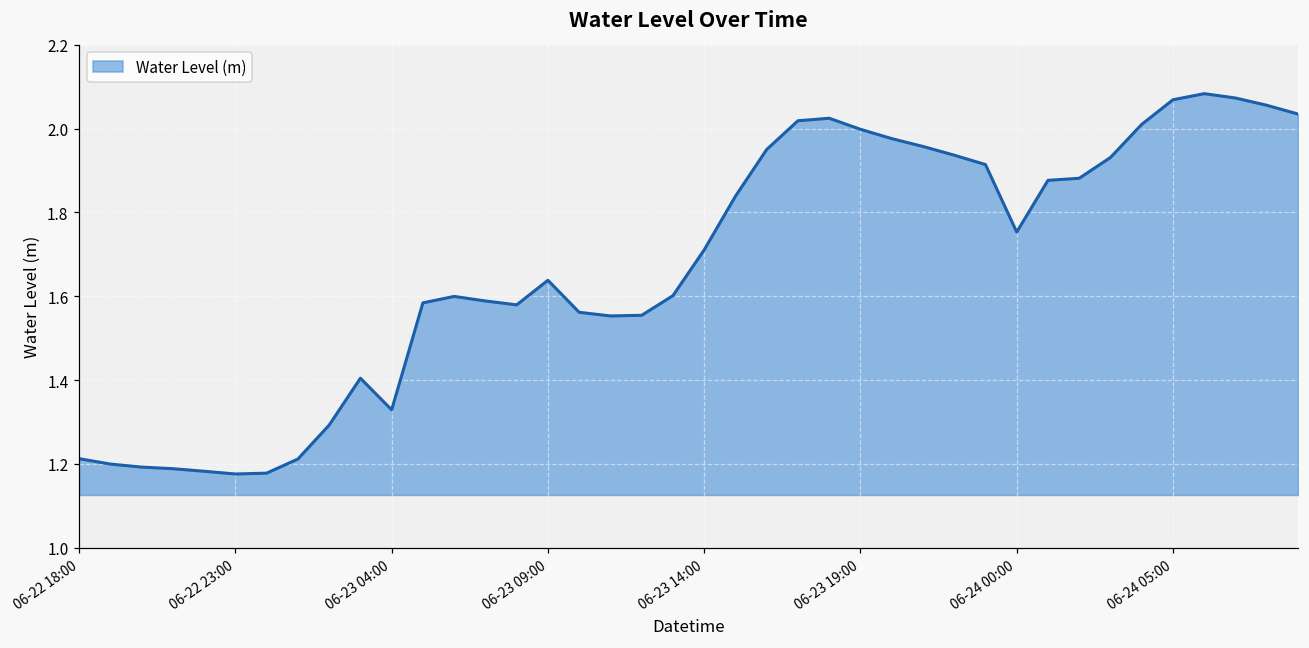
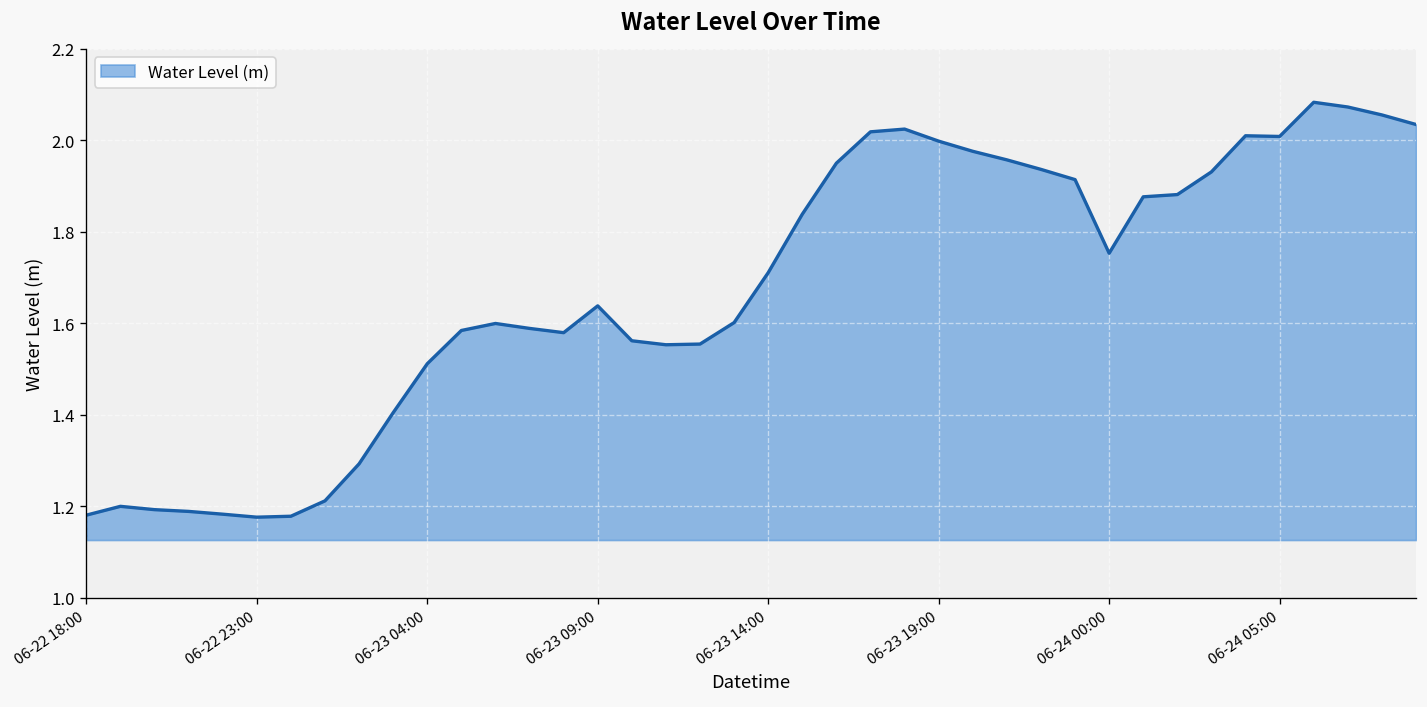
  {
-   "06-22 18:00": 1.21,
+   "06-22 18:00": 1.18,
    "06-22 23:00": 1.18,
-   "06-23 04:00": 1.33,
+   "06-23 04:00": 1.51,
    "06-23 09:00": 1.64,
    "06-23 14:00": 1.71,
    "06-23 19:00": 2.00,
    "06-24 00:00": 1.75,
-   "06-24 05:00": 2.07
+   "06-24 05:00": 2.01
  }
